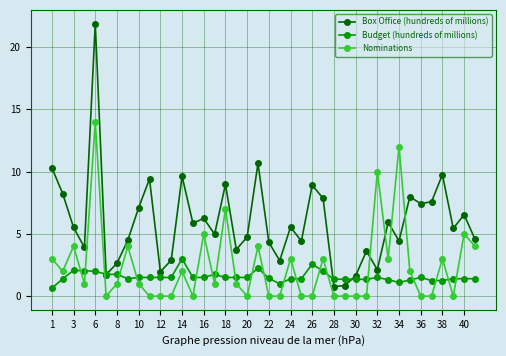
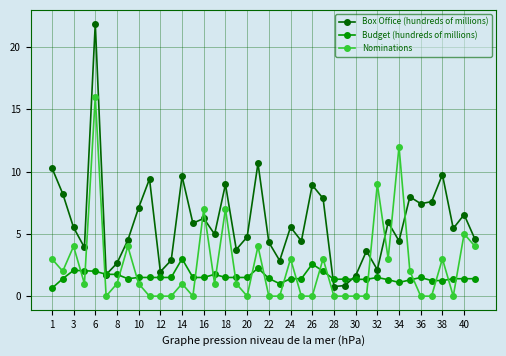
  {
    "Nominations": {
-     "6": 14,
+     "6": 16,
      "8": 1,
      "10": 1,
      "12": 0,
-     "14": 2,
-     "16": 5,
+     "14": 1,
+     "16": 7,
      "18": 7,
      "20": 0,
      "22": 0,
      "24": 3,
      "26": 0,
      "28": 0,
      "30": 0,
-     "32": 10,
+     "32": 9,
      "34": 12,
      "36": 0,
      "38": 3,
      "40": 5
    }
  }
